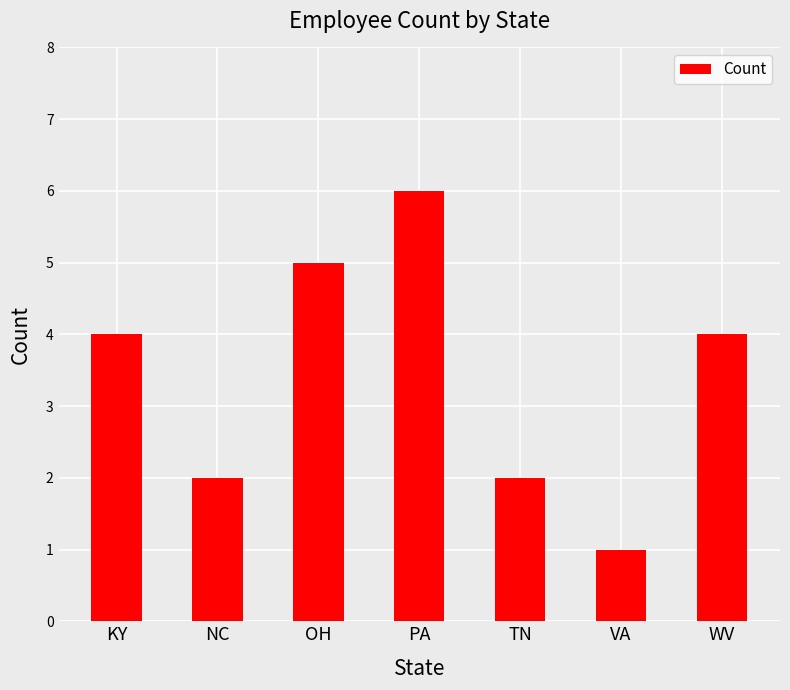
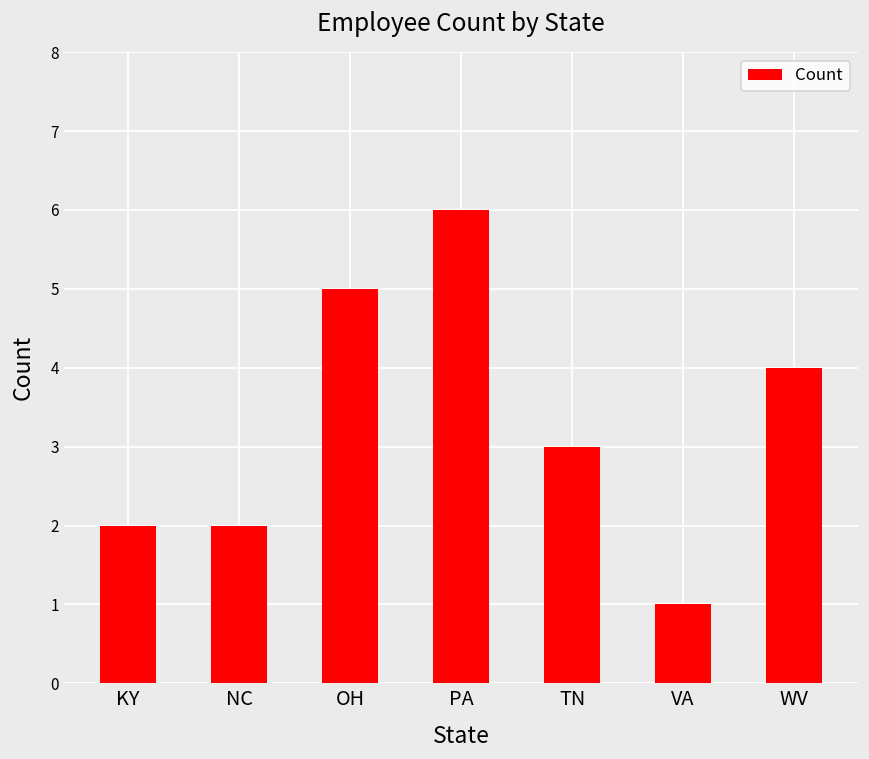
  {
-   "KY": 4,
+   "KY": 2,
    "NC": 2,
    "OH": 5,
    "PA": 6,
-   "TN": 2,
+   "TN": 3,
    "VA": 1,
    "WV": 4
  }
